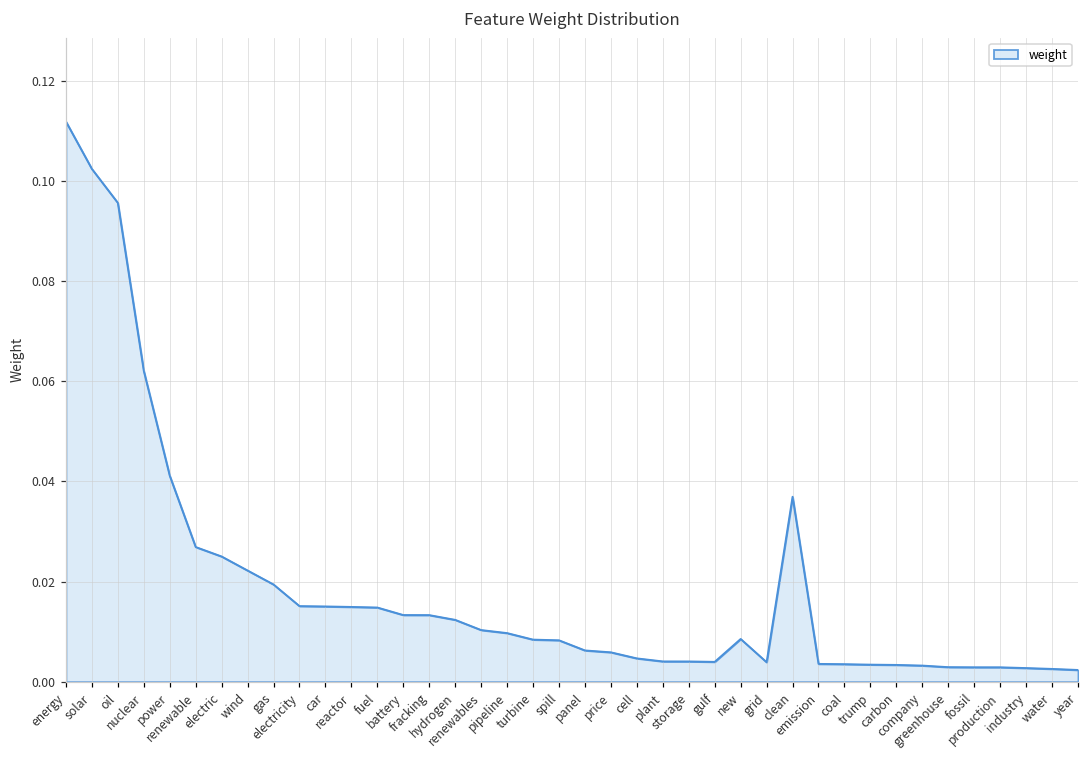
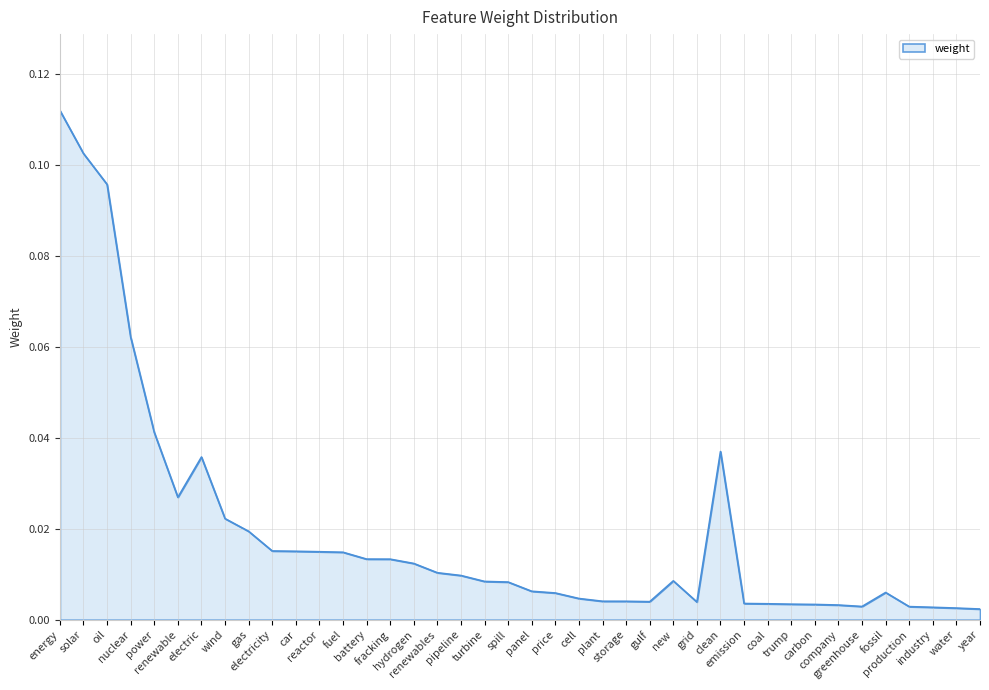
  {
    "energy": 0.112,
    "solar": 0.102,
    "oil": 0.096,
    "nuclear": 0.062,
    "power": 0.041,
    "renewable": 0.027,
-   "electric": 0.025,
+   "electric": 0.036,
    "wind": 0.022,
    "gas": 0.019,
    "electricity": 0.015,
    "car": 0.015,
    "reactor": 0.015,
    "fuel": 0.015,
    "battery": 0.013,
    "fracking": 0.013,
    "hydrogen": 0.012,
    "renewables": 0.010,
    "pipeline": 0.010,
    "turbine": 0.008,
    "spill": 0.008,
    "panel": 0.006,
    "price": 0.006,
    "cell": 0.005,
    "plant": 0.004,
    "storage": 0.004,
    "gulf": 0.004,
    "new": 0.009,
    "grid": 0.004,
    "clean": 0.037,
    "emission": 0.004,
    "coal": 0.004,
    "trump": 0.003,
    "carbon": 0.003,
    "company": 0.003,
    "greenhouse": 0.003,
-   "fossil": 0.003,
+   "fossil": 0.006,
    "production": 0.003,
    "industry": 0.003,
    "water": 0.003,
    "year": 0.002
  }
